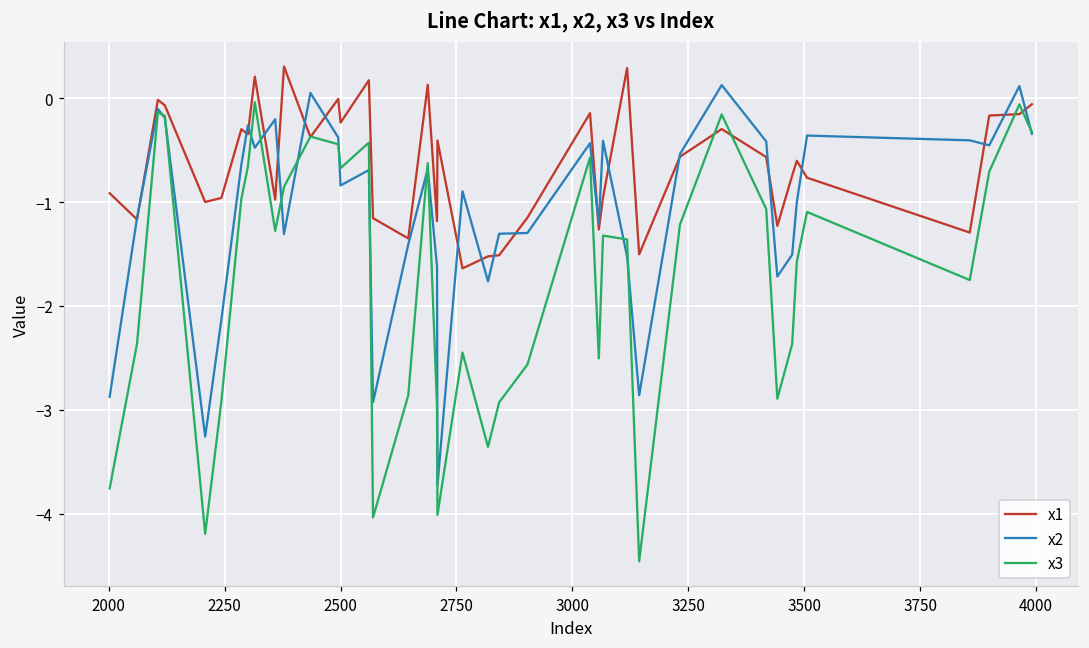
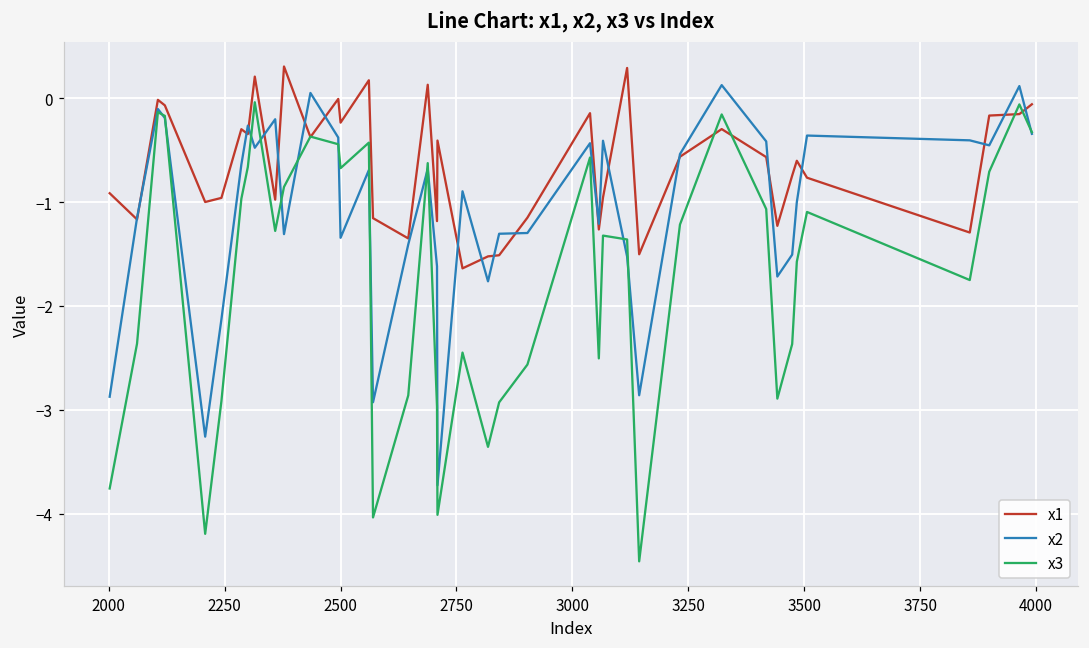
  {
    "x1": {
      "2500": -0.2
    },
    "x2": {
-     "2500": -0.8
+     "2500": -1.3
    },
    "x3": {
      "2500": -0.7
    }
  }
